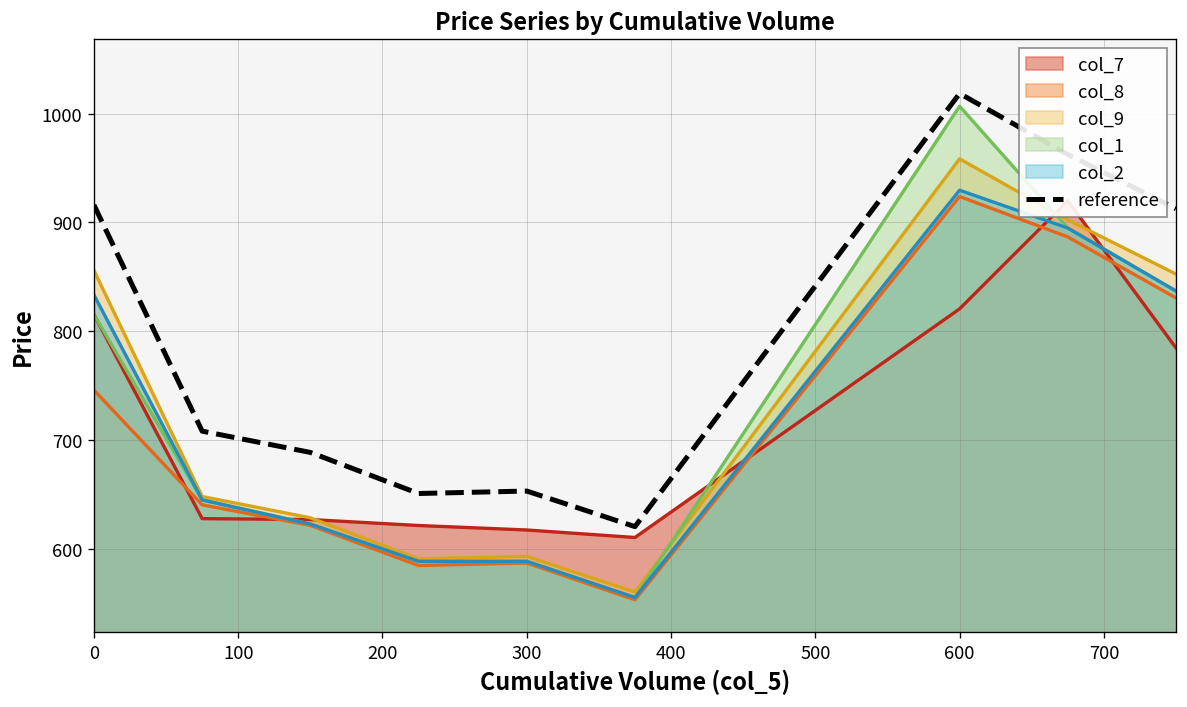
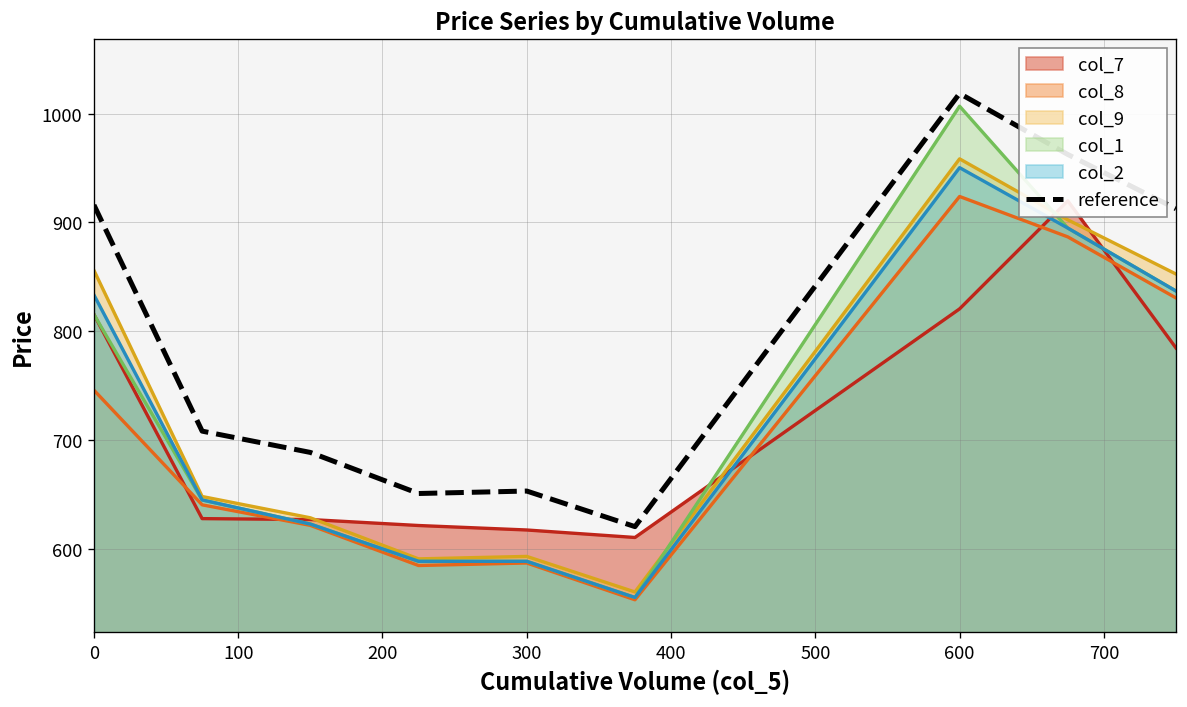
  {
    "col_1": {
      "600": 1010
    },
    "col_2": {
      "0": 830,
-     "600": 930
+     "600": 950
    },
    "reference": {
      "0": 920,
      "300": 650,
      "600": 1020
    }
  }
